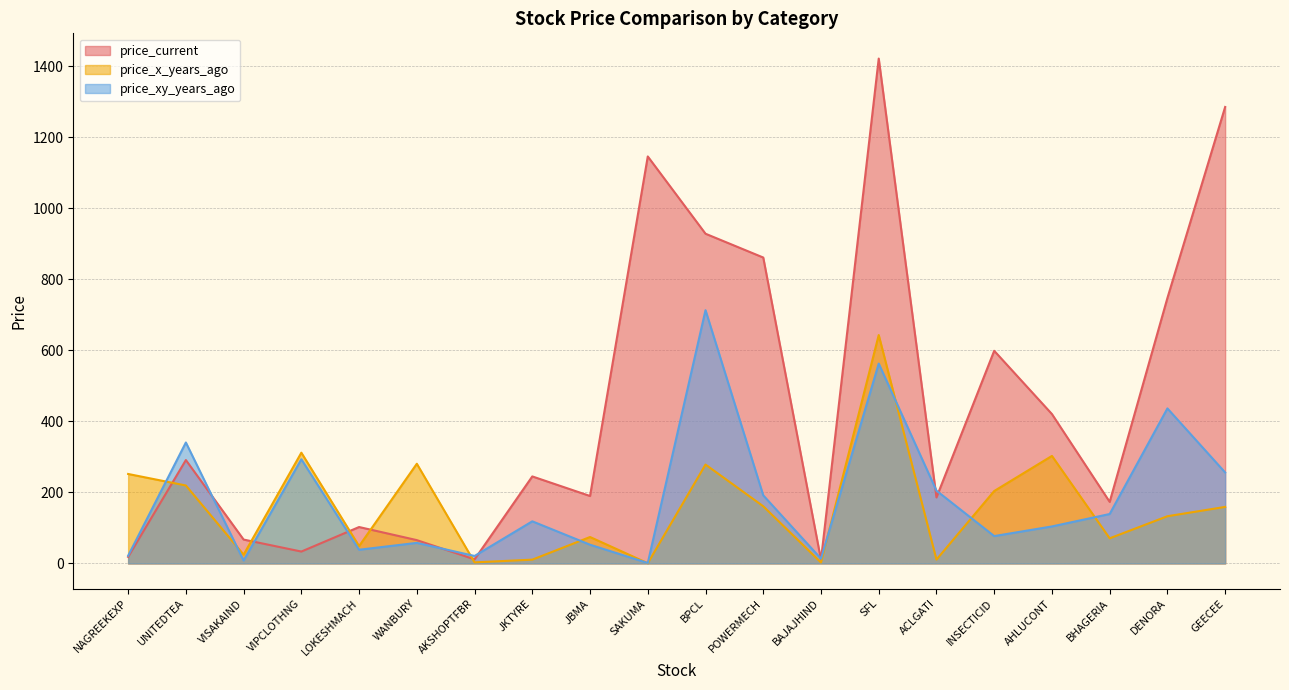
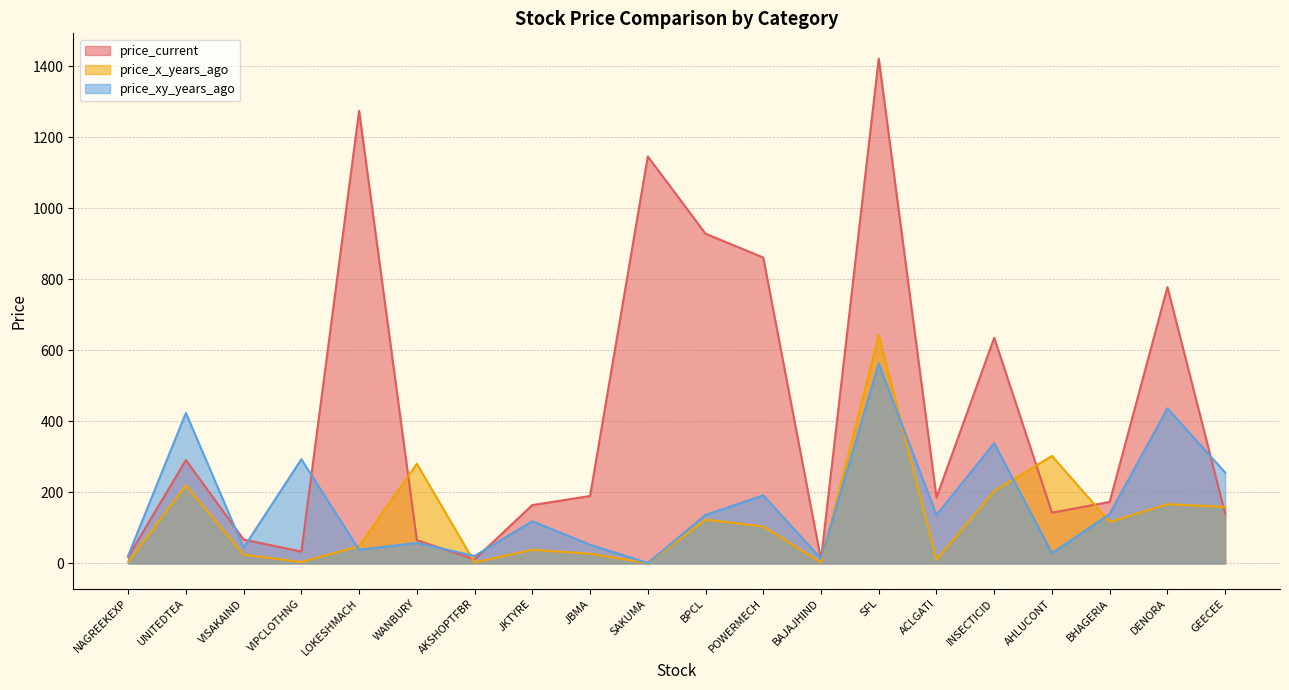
  {
    "price_current": {
      "UNITEDTEA": 290,
      "VISAKAIND": 70,
      "VIPCLOTHNG": 30,
-     "LOKESHMACH": 100,
+     "LOKESHMACH": 1270,
      "WANBURY": 70,
      "AKSHOPTFBR": 10,
-     "JKTYRE": 240,
+     "JKTYRE": 160,
      "JBMA": 190,
      "SAKUMA": 1150,
      "BPCL": 930,
      "POWERMECH": 860,
      "SFL": 1420,
      "ACLGATI": 190,
-     "INSECTICID": 600,
-     "AHLUCONT": 420,
+     "INSECTICID": 640,
+     "AHLUCONT": 140,
      "BHAGERIA": 170,
-     "DENORA": 750,
-     "GEECEE": 1290
+     "DENORA": 780,
+     "GEECEE": 140
    },
    "price_x_years_ago": {
-     "NAGREEKEXP": 250,
+     "NAGREEKEXP": 0,
      "UNITEDTEA": 220,
      "VISAKAIND": 20,
-     "VIPCLOTHNG": 310,
+     "VIPCLOTHNG": 0,
      "LOKESHMACH": 50,
      "WANBURY": 280,
      "AKSHOPTFBR": 0,
-     "JKTYRE": 10,
-     "JBMA": 70,
-     "BPCL": 280,
-     "POWERMECH": 160,
+     "JKTYRE": 40,
+     "JBMA": 30,
+     "BPCL": 120,
+     "POWERMECH": 100,
      "BAJAJHIND": 0,
      "SFL": 640,
      "ACLGATI": 10,
      "INSECTICID": 200,
      "AHLUCONT": 300,
-     "BHAGERIA": 70,
-     "DENORA": 130,
+     "BHAGERIA": 120,
+     "DENORA": 170,
      "GEECEE": 160
    },
    "price_xy_years_ago": {
-     "UNITEDTEA": 340,
-     "VISAKAIND": 10,
+     "UNITEDTEA": 420,
+     "VISAKAIND": 40,
      "VIPCLOTHNG": 290,
      "LOKESHMACH": 40,
      "WANBURY": 60,
      "AKSHOPTFBR": 20,
      "JKTYRE": 120,
      "JBMA": 50,
-     "BPCL": 710,
+     "BPCL": 140,
      "POWERMECH": 190,
      "SFL": 560,
-     "ACLGATI": 200,
-     "INSECTICID": 80,
-     "AHLUCONT": 100,
+     "ACLGATI": 140,
+     "INSECTICID": 340,
+     "AHLUCONT": 30,
      "BHAGERIA": 140,
      "DENORA": 440,
      "GEECEE": 260
    }
  }
